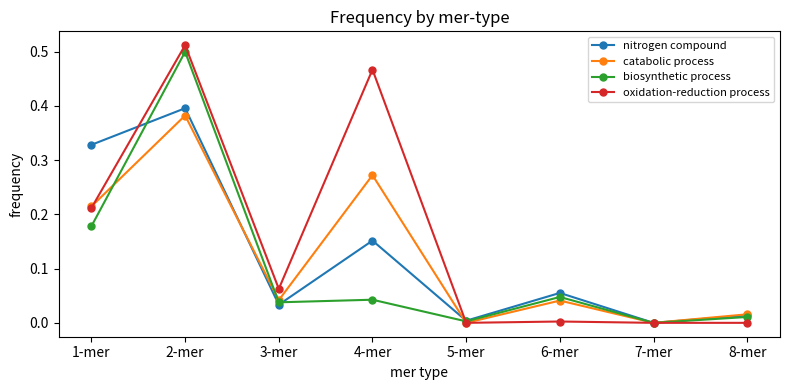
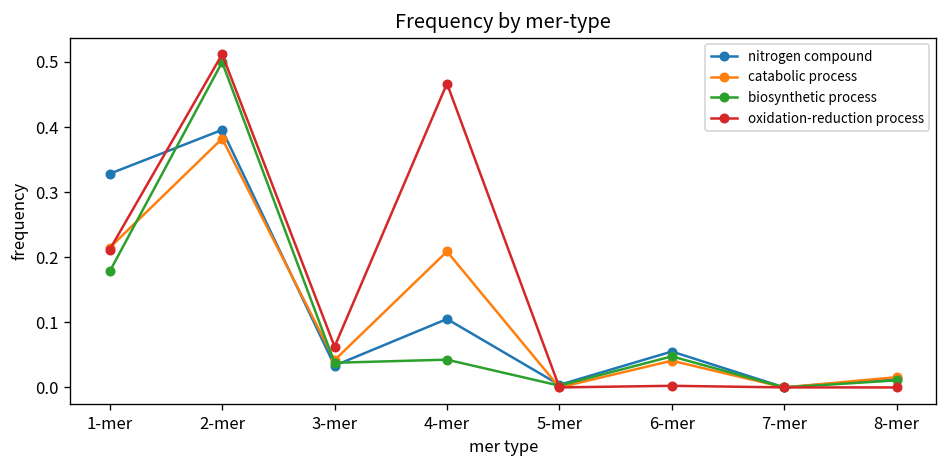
  {
    "nitrogen compound": {
      "1-mer": 0.33,
      "2-mer": 0.40,
-     "4-mer": 0.15,
+     "4-mer": 0.11,
      "6-mer": 0.06
    },
    "catabolic process": {
      "2-mer": 0.38,
-     "4-mer": 0.27,
+     "4-mer": 0.21,
      "6-mer": 0.04
    },
    "biosynthetic process": {
      "1-mer": 0.18,
      "2-mer": 0.50,
      "4-mer": 0.04,
      "6-mer": 0.05
    },
    "oxidation-reduction process": {
      "2-mer": 0.51,
      "3-mer": 0.06,
      "4-mer": 0.47,
      "6-mer": 0.00,
      "8-mer": 0.00
    }
  }
